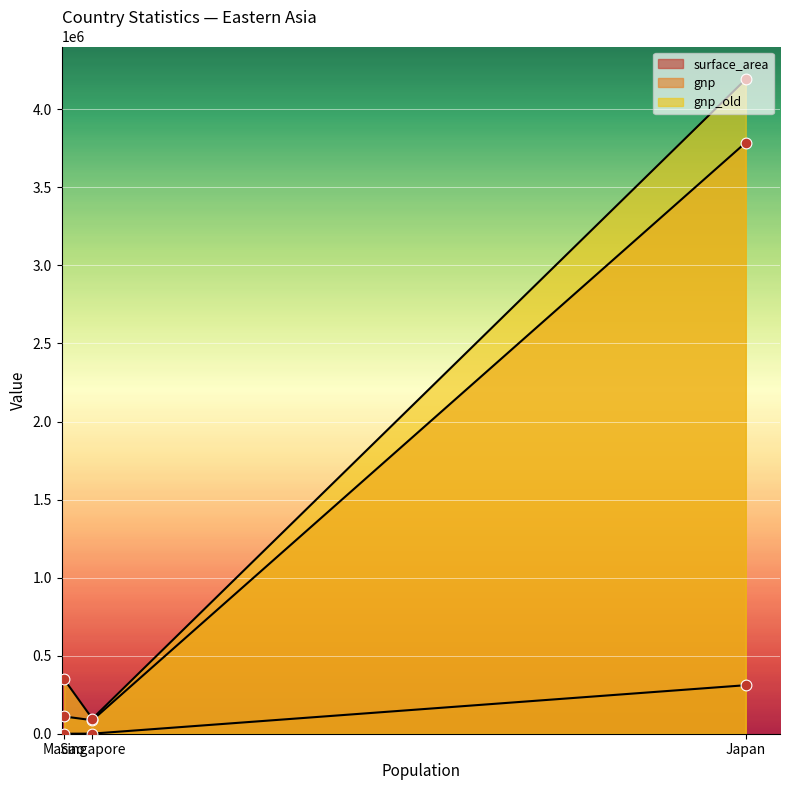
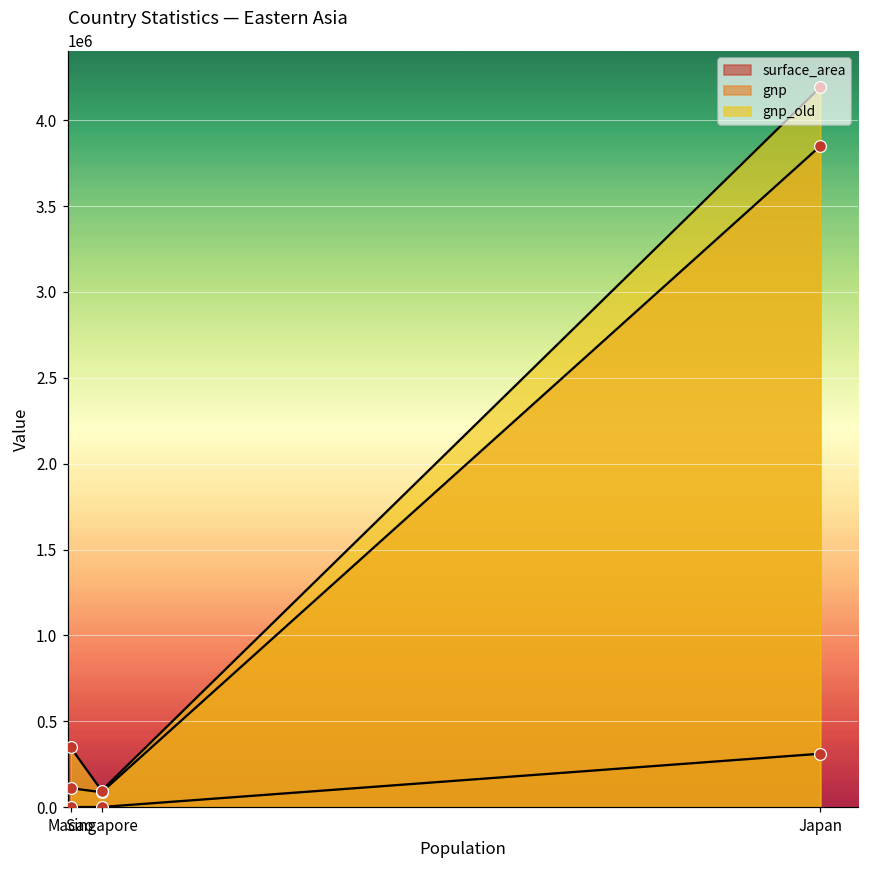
  {
    "gnp": {
-     "Japan": 3790000
+     "Japan": 3850000
    }
  }
